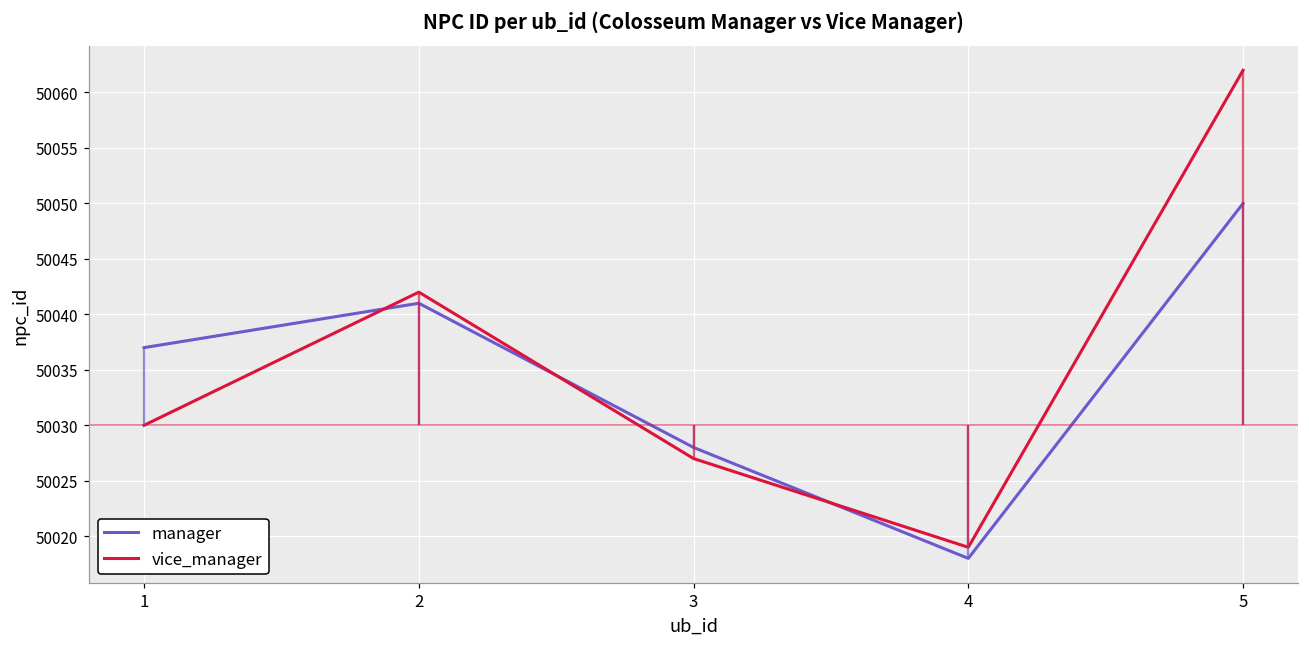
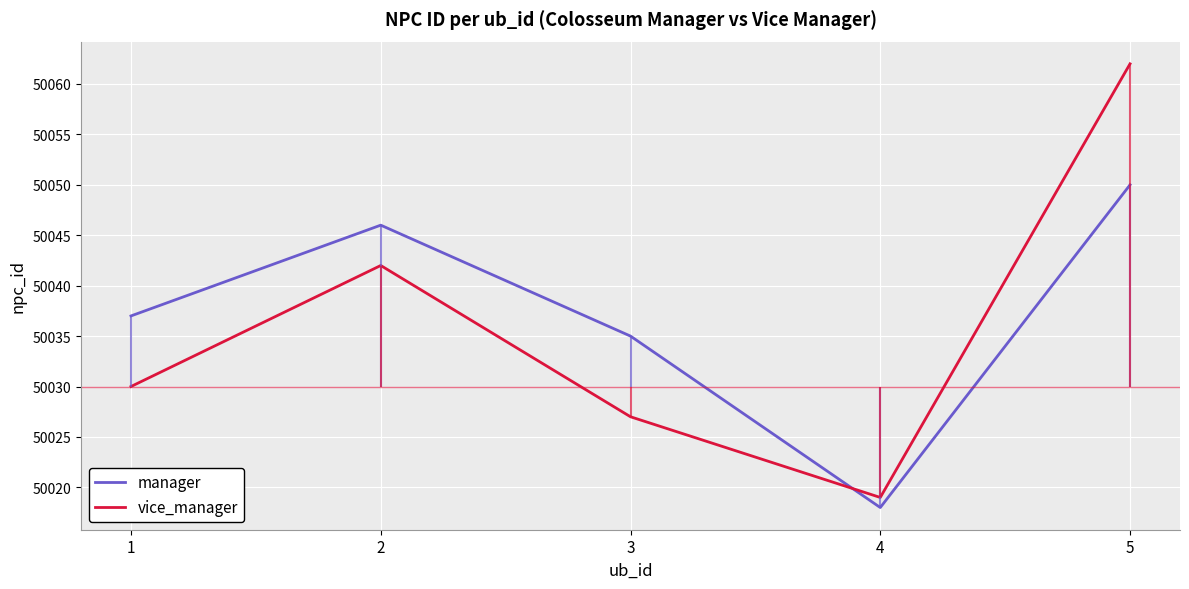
  {
    "manager": {
      "1": 50037,
-     "2": 50041,
-     "3": 50028,
+     "2": 50046,
+     "3": 50035,
      "4": 50018,
      "5": 50050
    },
    "vice_manager": {
      "1": 50030,
      "2": 50042,
      "3": 50027,
      "4": 50019,
      "5": 50062
    }
  }
